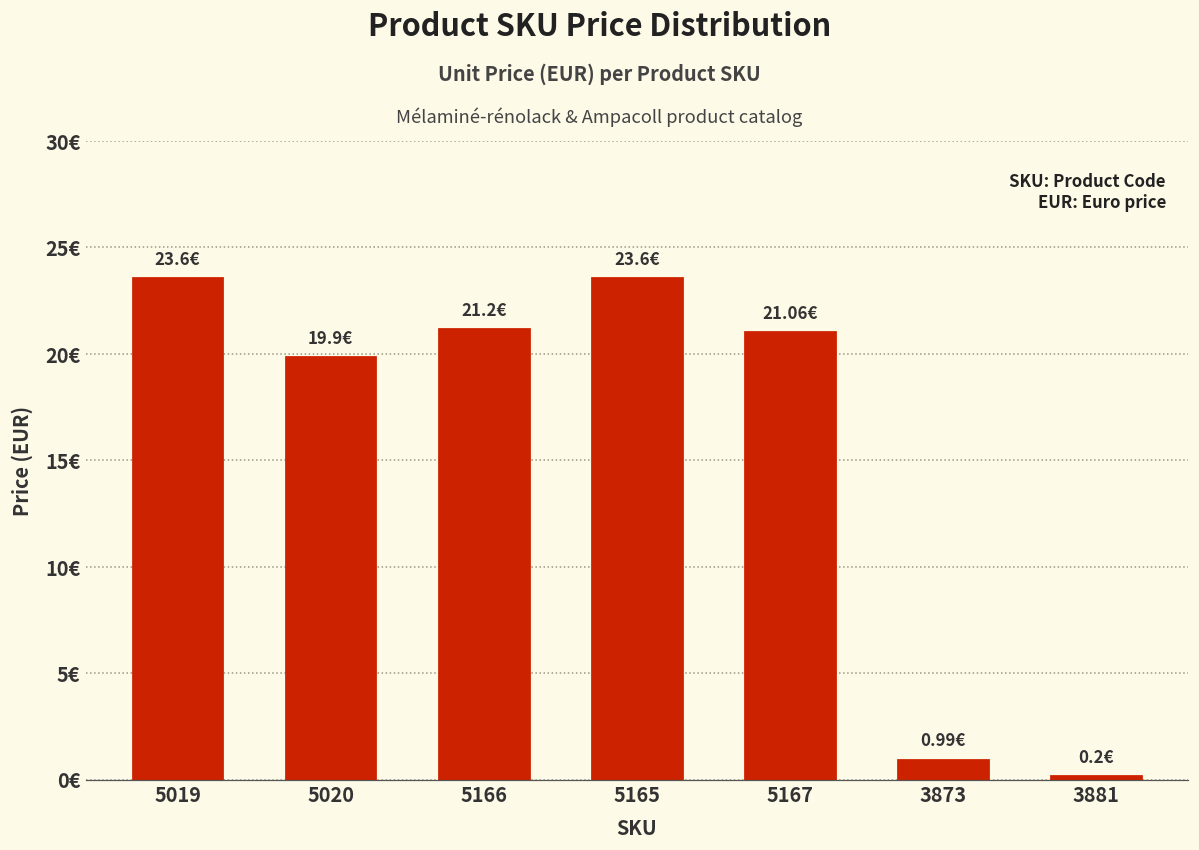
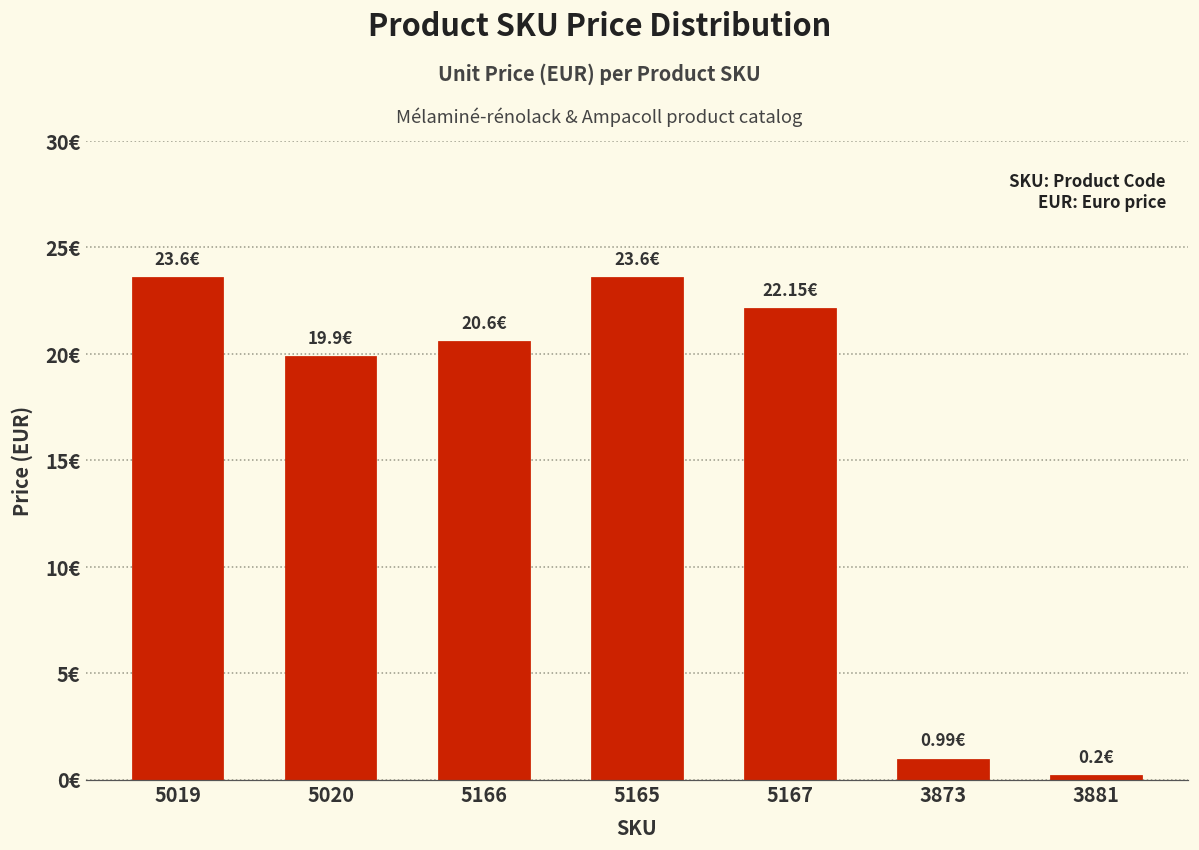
  {
    "5019": "23.6€",
    "5020": "19.9€",
-   "5166": "21.2€",
+   "5166": "20.6€",
    "5165": "23.6€",
-   "5167": "21.06€",
+   "5167": "22.15€",
    "3873": "0.99€",
    "3881": "0.2€"
  }
